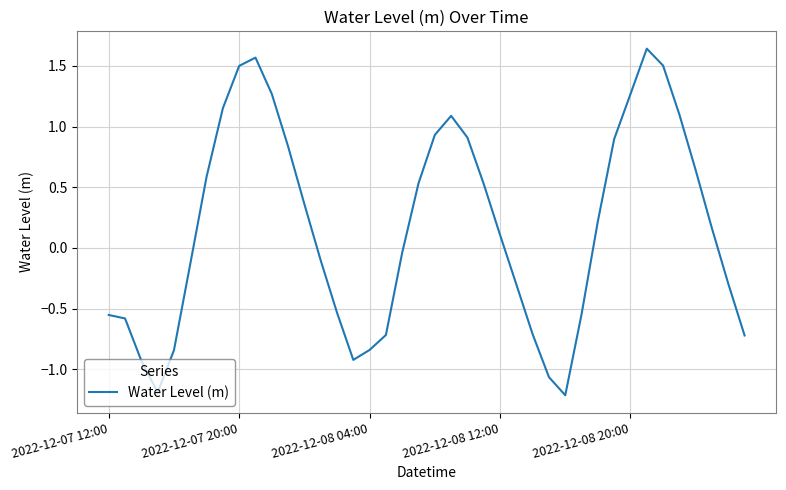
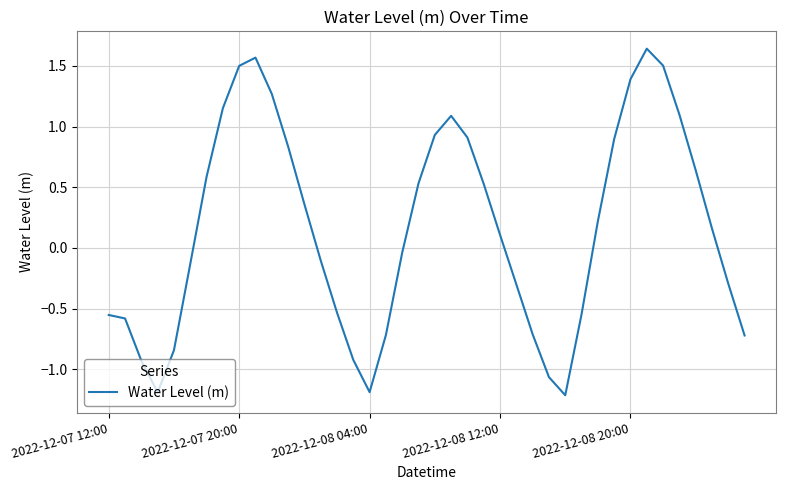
  {
    "2022-12-07 12:00": -0.55,
    "2022-12-07 20:00": 1.50,
-   "2022-12-08 04:00": -0.84,
+   "2022-12-08 04:00": -1.19,
    "2022-12-08 12:00": 0.11,
-   "2022-12-08 20:00": 1.27
+   "2022-12-08 20:00": 1.39
  }
